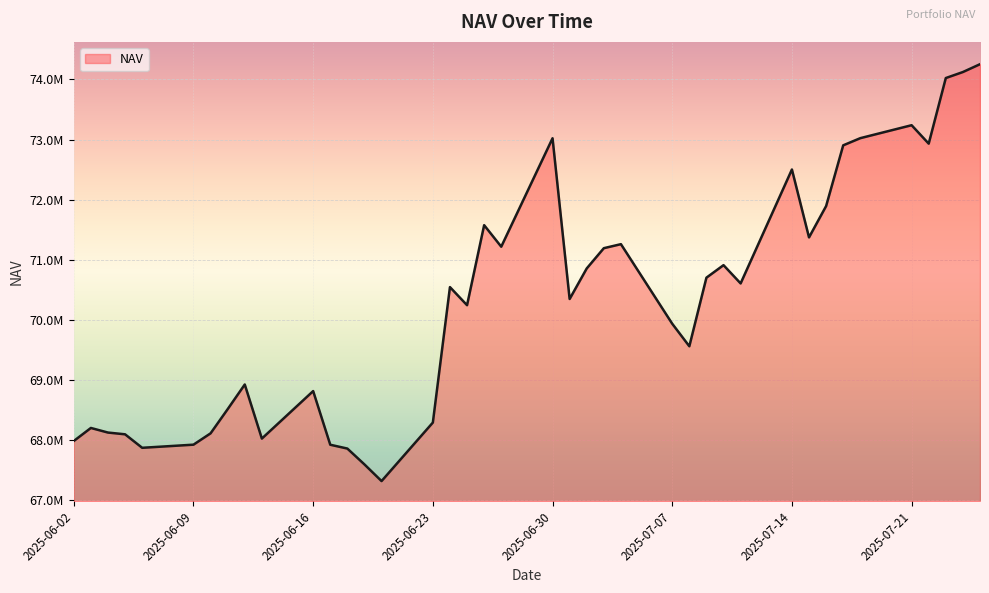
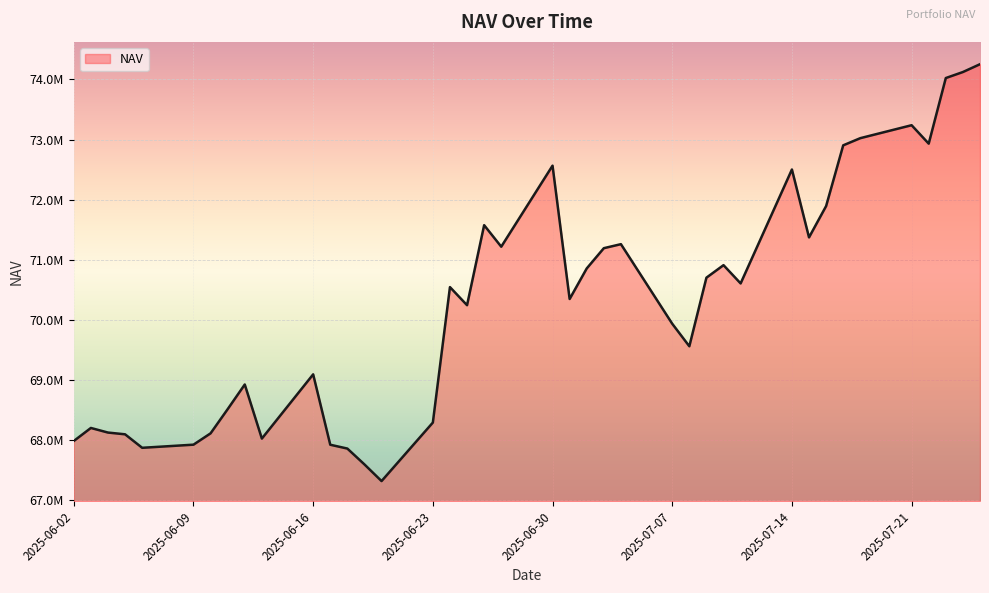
  {
    "2025-06-02": 68000000,
    "2025-06-09": 67900000,
-   "2025-06-16": 68800000,
+   "2025-06-16": 69100000,
    "2025-06-23": 68300000,
-   "2025-06-30": 73000000,
+   "2025-06-30": 72600000,
    "2025-07-07": 69900000,
    "2025-07-14": 72500000,
    "2025-07-21": 73200000
  }
